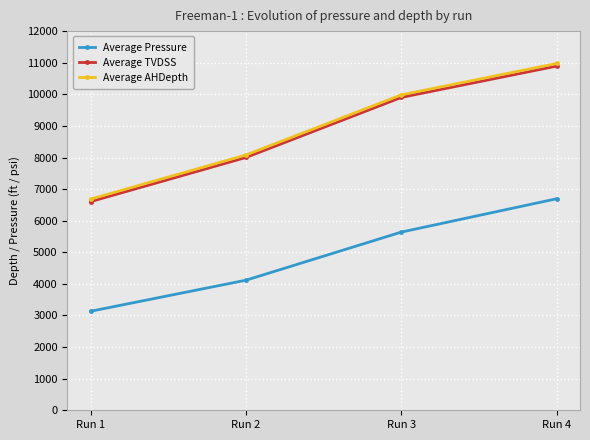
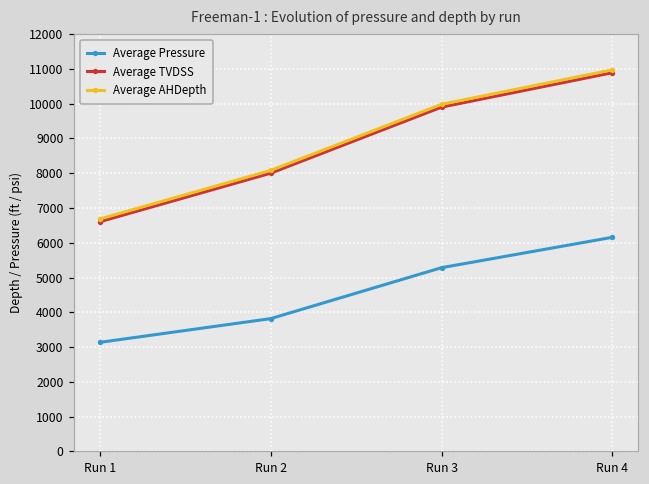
  {
    "Average Pressure": {
      "Run 1": 3100,
-     "Run 2": 4100,
-     "Run 3": 5600,
-     "Run 4": 6700
+     "Run 2": 3800,
+     "Run 3": 5300,
+     "Run 4": 6200
    },
    "Average TVDSS": {
      "Run 3": 9900,
      "Run 4": 10900
    },
    "Average AHDepth": {
      "Run 3": 10000,
      "Run 4": 11000
    }
  }
